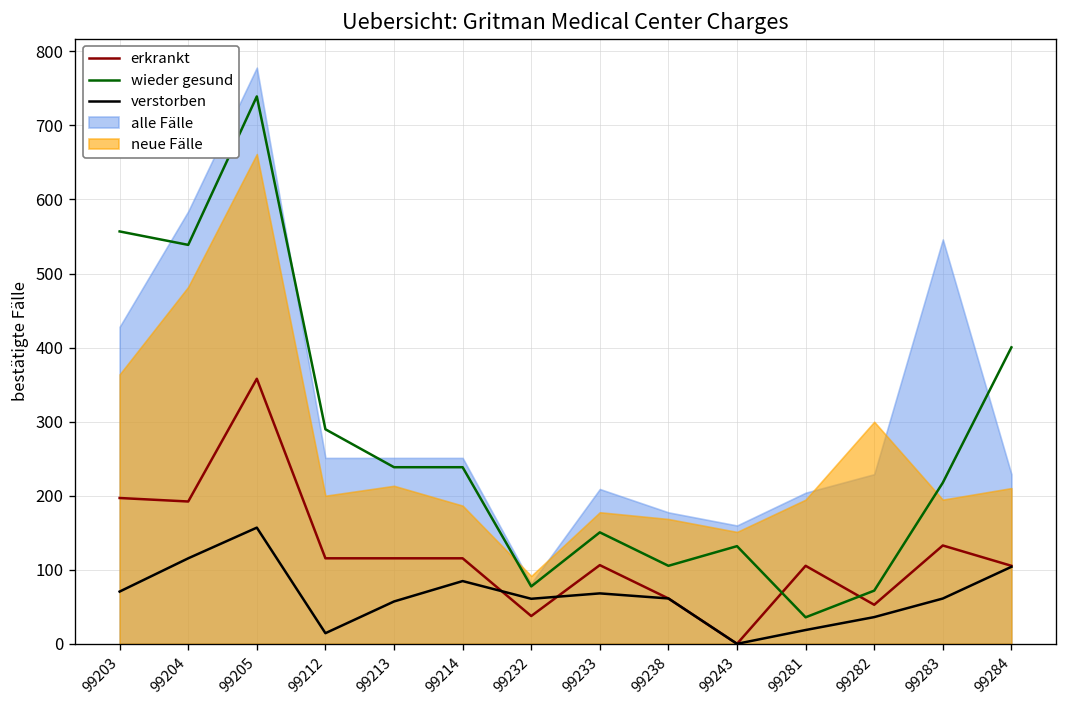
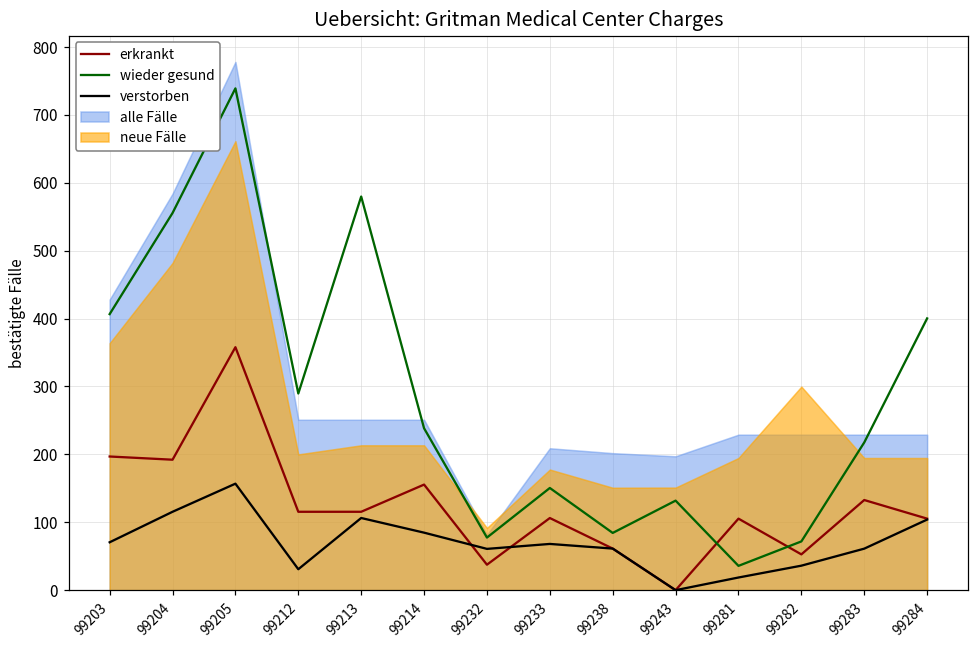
  {
    "erkrankt": {
      "99203": 200,
      "99204": 190,
      "99205": 360,
      "99212": 120,
      "99213": 120,
-     "99214": 120,
+     "99214": 160,
      "99232": 40,
      "99233": 110,
      "99281": 110,
      "99282": 50,
      "99283": 130
    },
    "alle Fälle": {
      "99203": 430,
      "99204": 580,
      "99205": 780,
      "99212": 250,
      "99213": 250,
      "99214": 250,
      "99233": 210,
-     "99238": 180,
-     "99243": 160,
-     "99281": 200,
+     "99238": 200,
+     "99243": 200,
+     "99281": 230,
      "99282": 230,
-     "99283": 550,
+     "99283": 230,
      "99284": 230
    },
    "wieder gesund": {
-     "99203": 560,
-     "99204": 540,
+     "99203": 410,
+     "99204": 560,
      "99205": 740,
      "99212": 290,
-     "99213": 240,
+     "99213": 580,
      "99214": 240,
      "99233": 150,
-     "99238": 110,
+     "99238": 80,
      "99243": 130,
      "99281": 40,
      "99282": 70,
      "99283": 220,
      "99284": 400
    },
    "neue Fälle": {
      "99203": 360,
      "99204": 480,
      "99205": 660,
      "99212": 200,
      "99213": 210,
-     "99214": 190,
+     "99214": 210,
      "99232": 90,
      "99233": 180,
-     "99238": 170,
+     "99238": 150,
      "99243": 150,
      "99281": 190,
      "99282": 300,
      "99283": 190,
-     "99284": 210
+     "99284": 190
    },
    "verstorben": {
      "99203": 70,
      "99204": 120,
      "99205": 160,
-     "99212": 10,
-     "99213": 60,
+     "99212": 30,
+     "99213": 110,
      "99214": 80,
      "99232": 60,
      "99233": 70,
      "99281": 20,
      "99282": 40,
      "99283": 60
    }
  }
